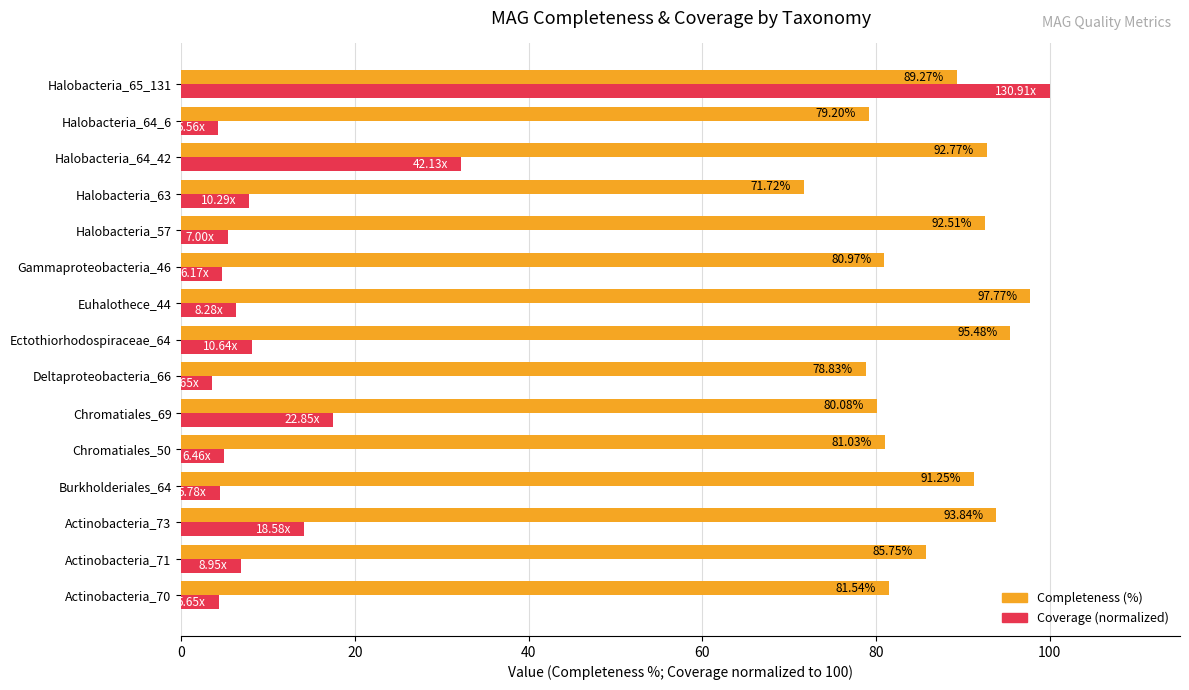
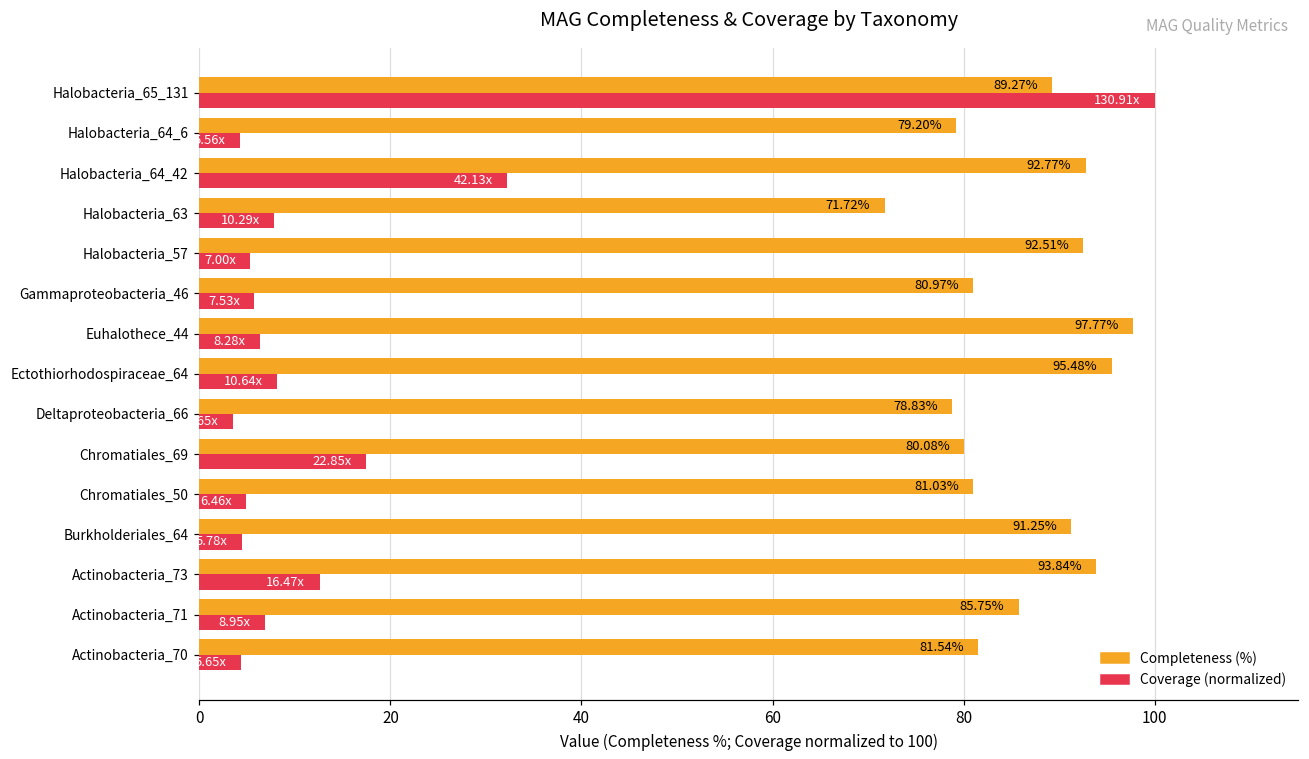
  {
    "Coverage (normalized)": {
-     "Gammaproteobacteria_46": "6.17x",
-     "Actinobacteria_73": "18.58x"
+     "Gammaproteobacteria_46": "7.53x",
+     "Actinobacteria_73": "16.47x"
    }
  }
